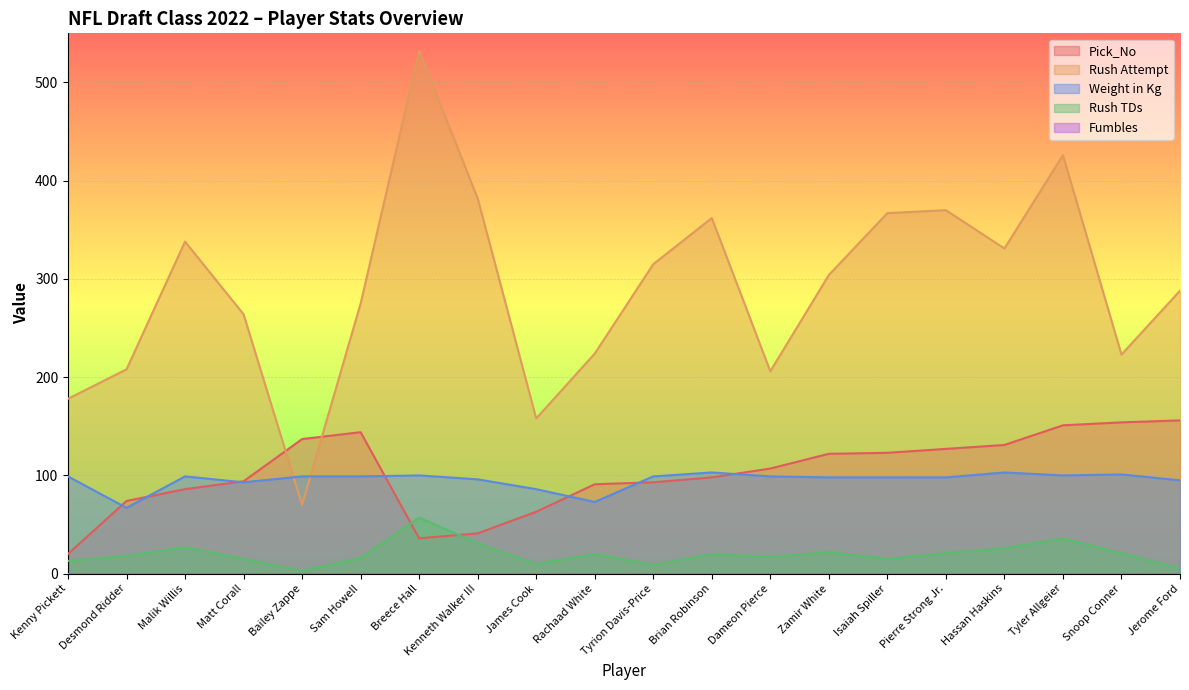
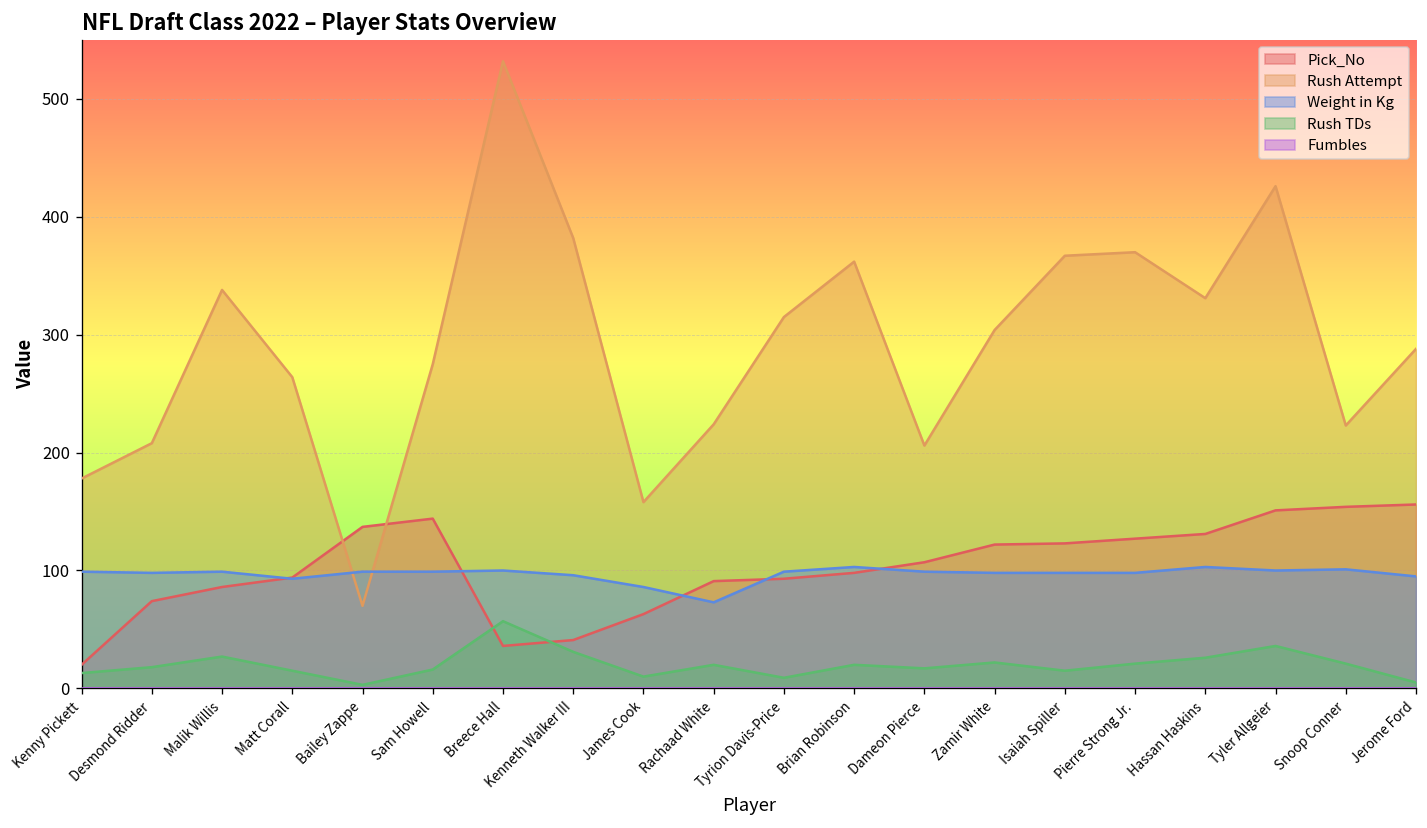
  {
    "Weight in Kg": {
      "Kenny Pickett": 100,
-     "Desmond Ridder": 70,
+     "Desmond Ridder": 100,
      "Malik Willis": 100,
      "Bailey Zappe": 100,
      "Sam Howell": 100,
      "Breece Hall": 100,
      "Kenneth Walker III": 100,
      "James Cook": 90,
      "Rachaad White": 70,
      "Tyrion Davis-Price": 100,
      "Brian Robinson": 100,
      "Dameon Pierce": 100,
      "Zamir White": 100,
      "Isaiah Spiller": 100,
      "Pierre Strong Jr.": 100,
      "Hassan Haskins": 100,
      "Tyler Allgeier": 100,
      "Snoop Conner": 100,
      "Jerome Ford": 100
    },
    "Rush TDs": {
      "Kenny Pickett": 10,
      "Desmond Ridder": 20,
      "Malik Willis": 30,
      "Matt Corall": 20,
      "Bailey Zappe": 0,
      "Sam Howell": 20,
      "Breece Hall": 60,
      "Kenneth Walker III": 30,
      "James Cook": 10,
      "Rachaad White": 20,
      "Tyrion Davis-Price": 10,
      "Brian Robinson": 20,
      "Dameon Pierce": 20,
      "Zamir White": 20,
      "Isaiah Spiller": 20,
      "Pierre Strong Jr.": 20,
      "Hassan Haskins": 30,
      "Tyler Allgeier": 40,
      "Snoop Conner": 20,
      "Jerome Ford": 10
    },
    "Fumbles": {
      "Kenny Pickett": 0,
      "Desmond Ridder": 0,
      "Malik Willis": 0,
      "Matt Corall": 0,
      "Bailey Zappe": 0,
      "Sam Howell": 0,
      "Breece Hall": 0,
      "Kenneth Walker III": 0,
      "James Cook": 0,
      "Rachaad White": 0,
      "Tyrion Davis-Price": 0,
      "Brian Robinson": 0,
      "Dameon Pierce": 0,
      "Zamir White": 0,
      "Isaiah Spiller": 0,
      "Pierre Strong Jr.": 0,
      "Hassan Haskins": 0,
      "Tyler Allgeier": 0,
      "Snoop Conner": 0,
      "Jerome Ford": 0
    }
  }
